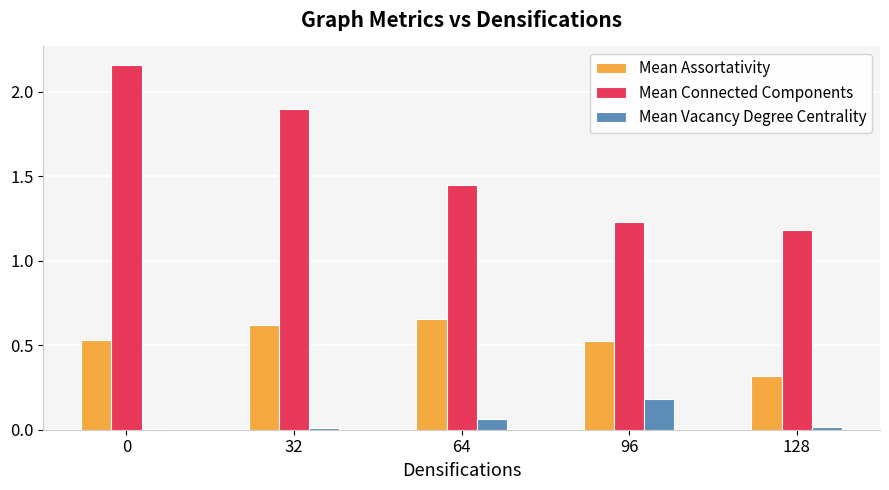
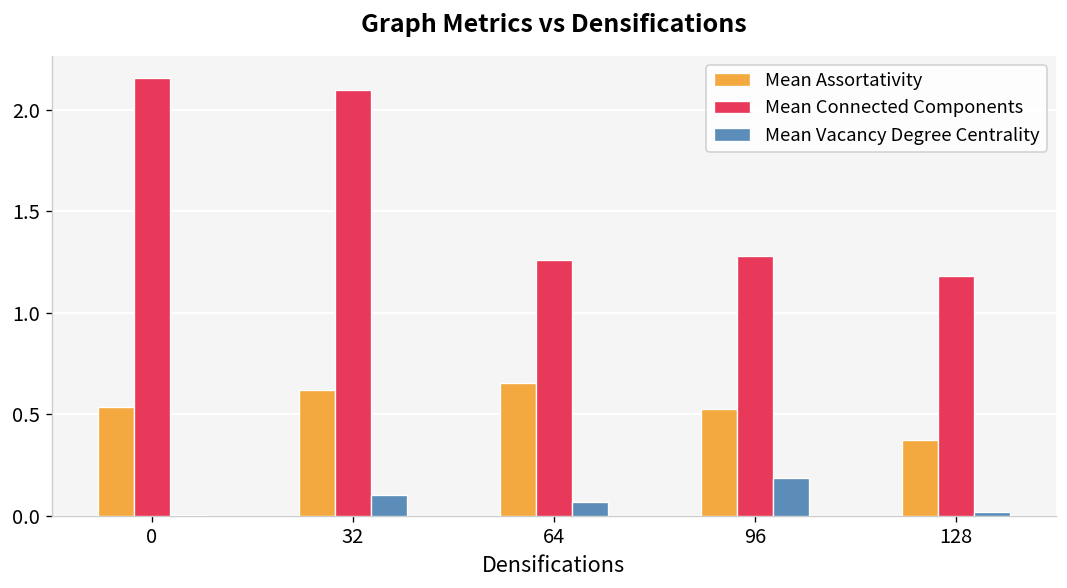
  {
    "Mean Assortativity": {
      "0": 0.53,
      "32": 0.62,
      "64": 0.65,
      "96": 0.53,
-     "128": 0.32
+     "128": 0.37
    },
    "Mean Connected Components": {
      "0": 2.16,
-     "32": 1.9,
-     "64": 1.45,
-     "96": 1.23,
+     "32": 2.1,
+     "64": 1.26,
+     "96": 1.28,
      "128": 1.18
    },
    "Mean Vacancy Degree Centrality": {
-     "32": 0.01,
+     "32": 0.10,
      "64": 0.07,
      "96": 0.18,
      "128": 0.02
    }
  }
